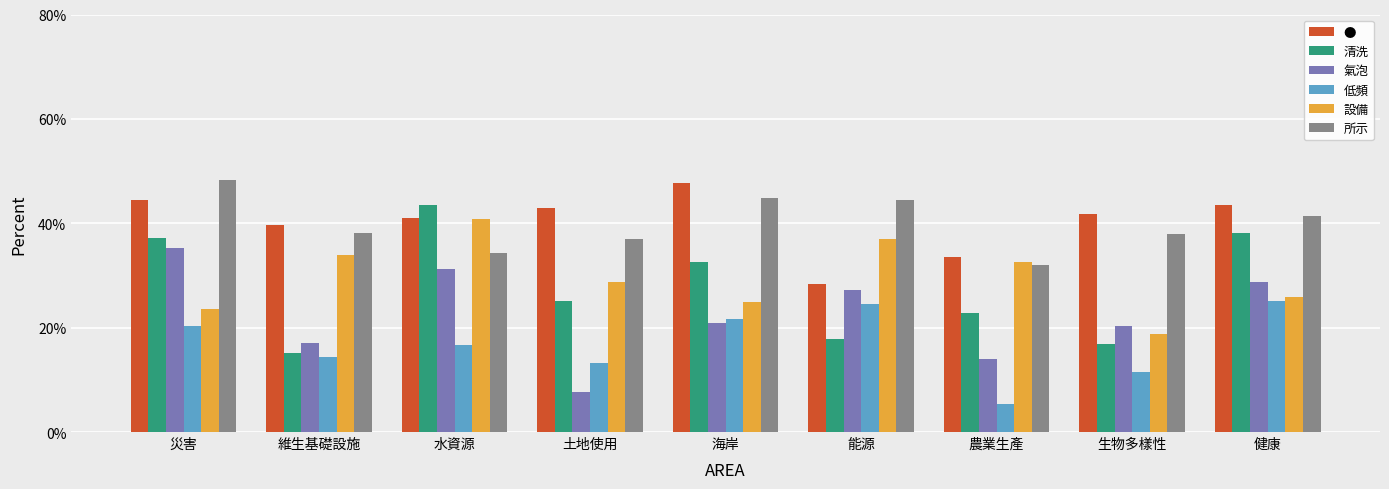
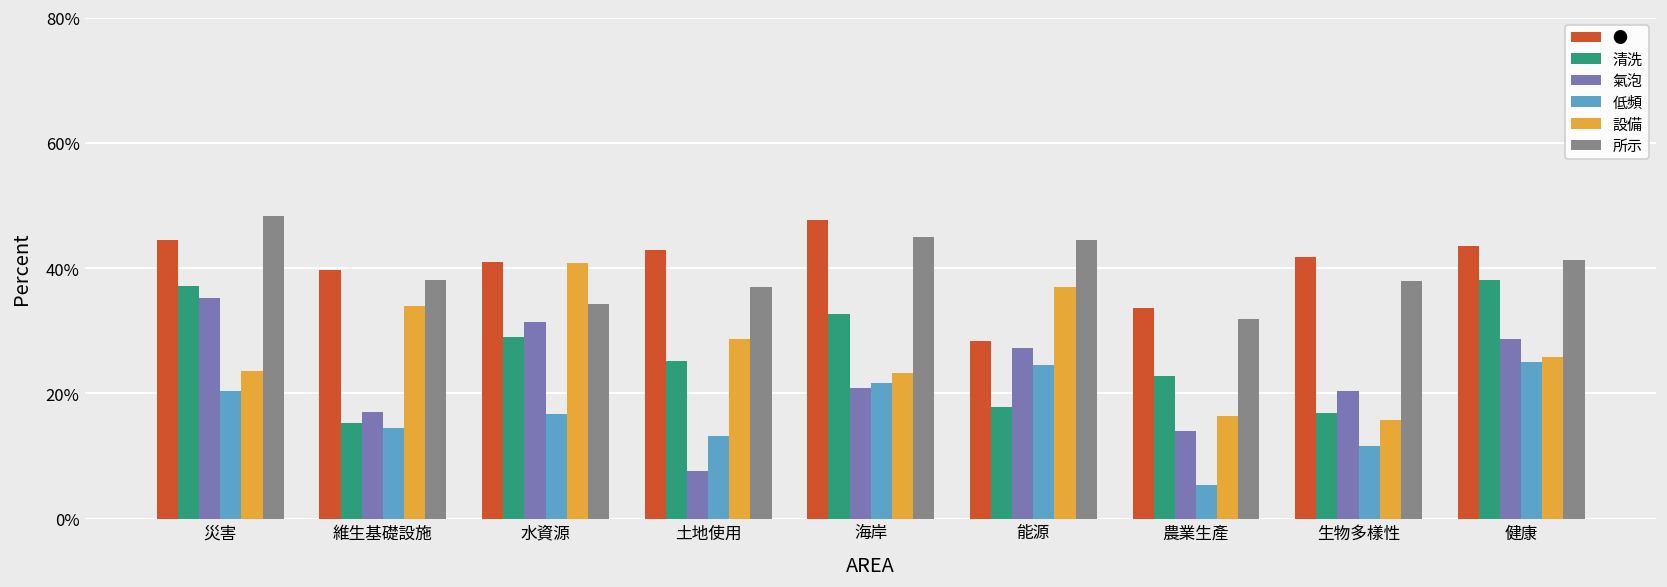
  {
    "●": {
      "災害": "45%",
      "維生基礎設施": "40%",
      "水資源": "41%",
      "土地使用": "43%",
      "海岸": "48%",
      "能源": "28%",
      "農業生產": "34%",
      "生物多樣性": "42%",
      "健康": "44%"
    },
    "清洗": {
      "災害": "37%",
      "維生基礎設施": "15%",
-     "水資源": "43%",
+     "水資源": "29%",
      "土地使用": "25%",
      "海岸": "33%",
      "能源": "18%",
      "農業生產": "23%",
      "生物多樣性": "17%",
      "健康": "38%"
    },
    "設備": {
      "災害": "24%",
      "維生基礎設施": "34%",
      "水資源": "41%",
      "土地使用": "29%",
-     "海岸": "25%",
+     "海岸": "23%",
      "能源": "37%",
-     "農業生產": "33%",
-     "生物多樣性": "19%",
+     "農業生產": "16%",
+     "生物多樣性": "16%",
      "健康": "26%"
    }
  }
